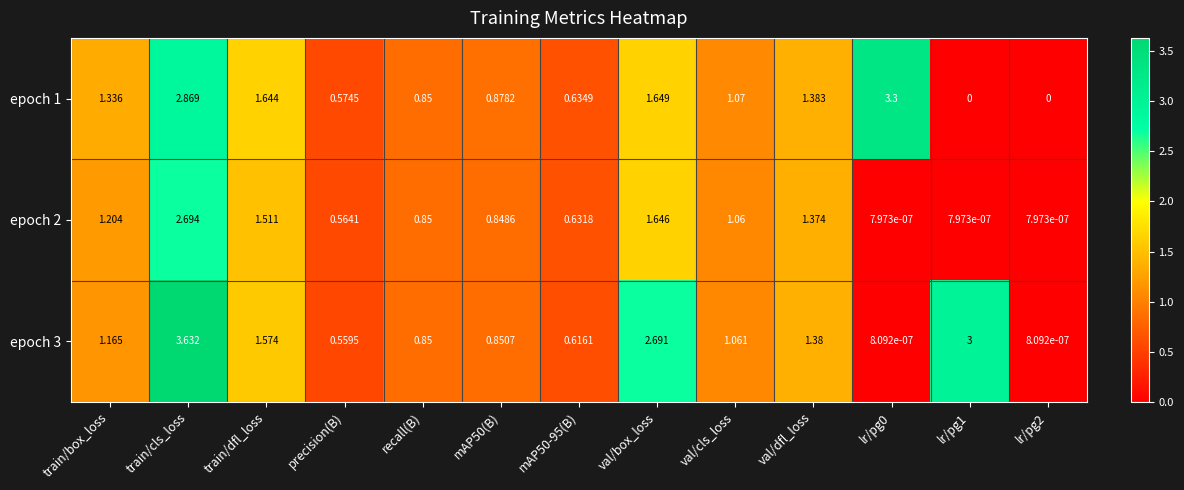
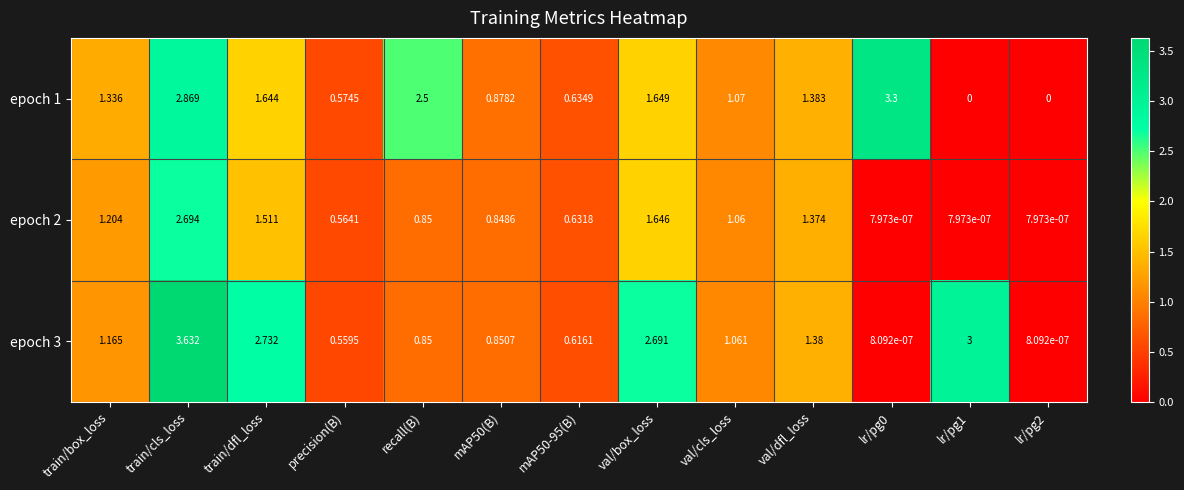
  {
    "epoch 1": {
      "train/box_loss": "1.336",
      "train/cls_loss": "2.869",
      "train/dfl_loss": "1.644",
      "precision(B)": "0.5745",
-     "recall(B)": "0.85",
+     "recall(B)": "2.5",
      "mAP50(B)": "0.8782",
      "mAP50-95(B)": "0.6349",
      "val/box_loss": "1.649",
      "val/cls_loss": "1.07",
      "val/dfl_loss": "1.383",
      "lr/pg0": "3.3",
      "lr/pg1": "0",
      "lr/pg2": "0"
    },
    "epoch 2": {
      "train/box_loss": "1.204",
      "train/cls_loss": "2.694",
      "train/dfl_loss": "1.511",
      "precision(B)": "0.5641",
      "recall(B)": "0.85",
      "mAP50(B)": "0.8486",
      "mAP50-95(B)": "0.6318",
      "val/box_loss": "1.646",
      "val/cls_loss": "1.06",
      "val/dfl_loss": "1.374",
      "lr/pg0": "7.973e-07",
      "lr/pg1": "7.973e-07",
      "lr/pg2": "7.973e-07"
    },
    "epoch 3": {
      "train/box_loss": "1.165",
      "train/cls_loss": "3.632",
-     "train/dfl_loss": "1.574",
+     "train/dfl_loss": "2.732",
      "precision(B)": "0.5595",
      "recall(B)": "0.85",
      "mAP50(B)": "0.8507",
      "mAP50-95(B)": "0.6161",
      "val/box_loss": "2.691",
      "val/cls_loss": "1.061",
      "val/dfl_loss": "1.38",
      "lr/pg0": "8.092e-07",
      "lr/pg1": "3",
      "lr/pg2": "8.092e-07"
    }
  }
